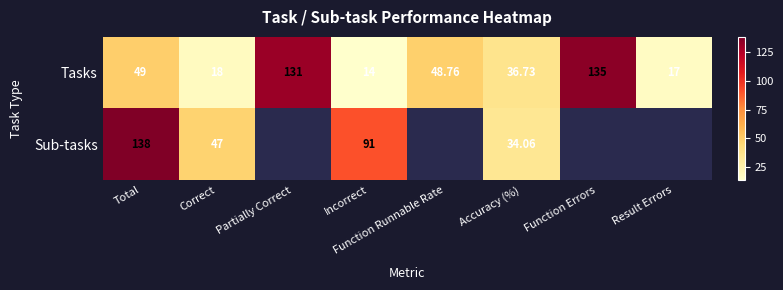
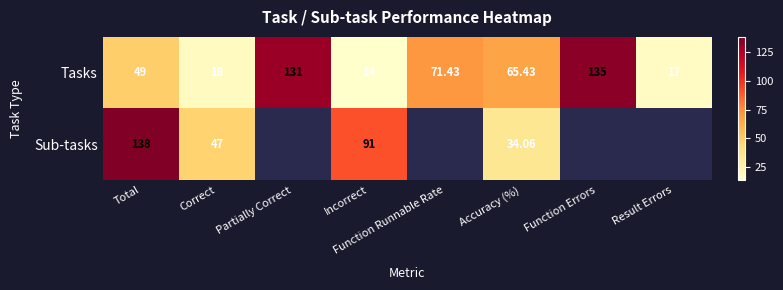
  {
    "Tasks": {
      "Total": 49,
      "Correct": 18,
      "Partially Correct": 131,
      "Incorrect": 14,
-     "Function Runnable Rate": 48.76,
-     "Accuracy (%)": 36.73,
+     "Function Runnable Rate": 71.43,
+     "Accuracy (%)": 65.43,
      "Function Errors": 135,
      "Result Errors": 17
    },
    "Sub-tasks": {
      "Total": 138,
      "Correct": 47,
      "Incorrect": 91,
      "Accuracy (%)": 34.06
    }
  }
